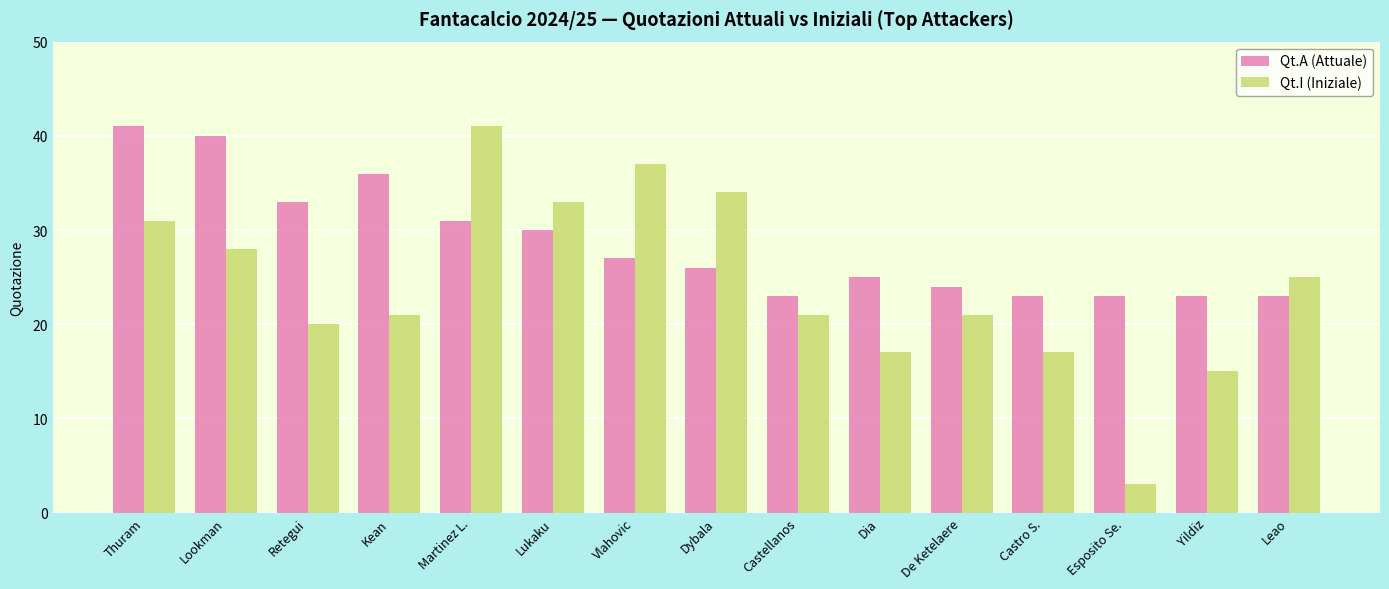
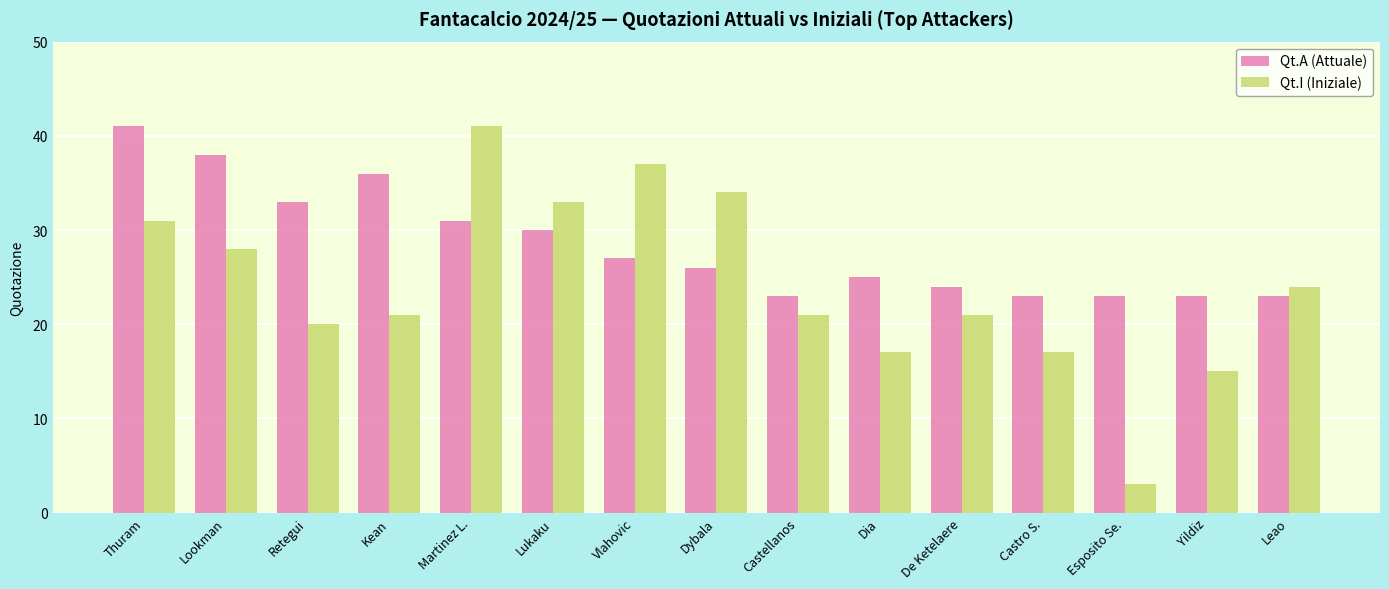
  {
    "Qt.A (Attuale)": {
      "Thuram": 41,
-     "Lookman": 40,
+     "Lookman": 38,
      "Retegui": 33,
      "Kean": 36,
      "Martinez L.": 31,
      "Lukaku": 30,
      "Vlahovic": 27,
      "Dybala": 26,
      "Castellanos": 23,
      "Dia": 25,
      "De Ketelaere": 24,
      "Castro S.": 23,
      "Esposito Se.": 23,
      "Yildiz": 23,
      "Leao": 23
    },
    "Qt.I (Iniziale)": {
      "Thuram": 31,
      "Lookman": 28,
      "Retegui": 20,
      "Kean": 21,
      "Martinez L.": 41,
      "Lukaku": 33,
      "Vlahovic": 37,
      "Dybala": 34,
      "Castellanos": 21,
      "Dia": 17,
      "De Ketelaere": 21,
      "Castro S.": 17,
      "Esposito Se.": 3,
      "Yildiz": 15,
-     "Leao": 25
+     "Leao": 24
    }
  }
